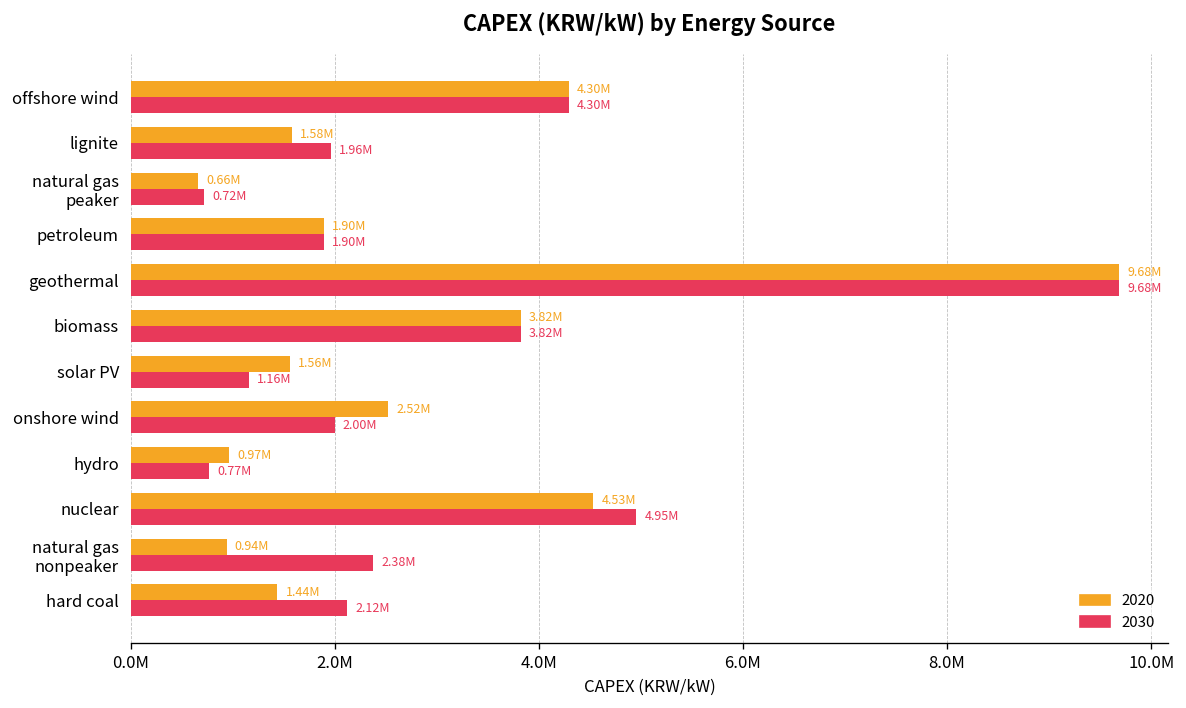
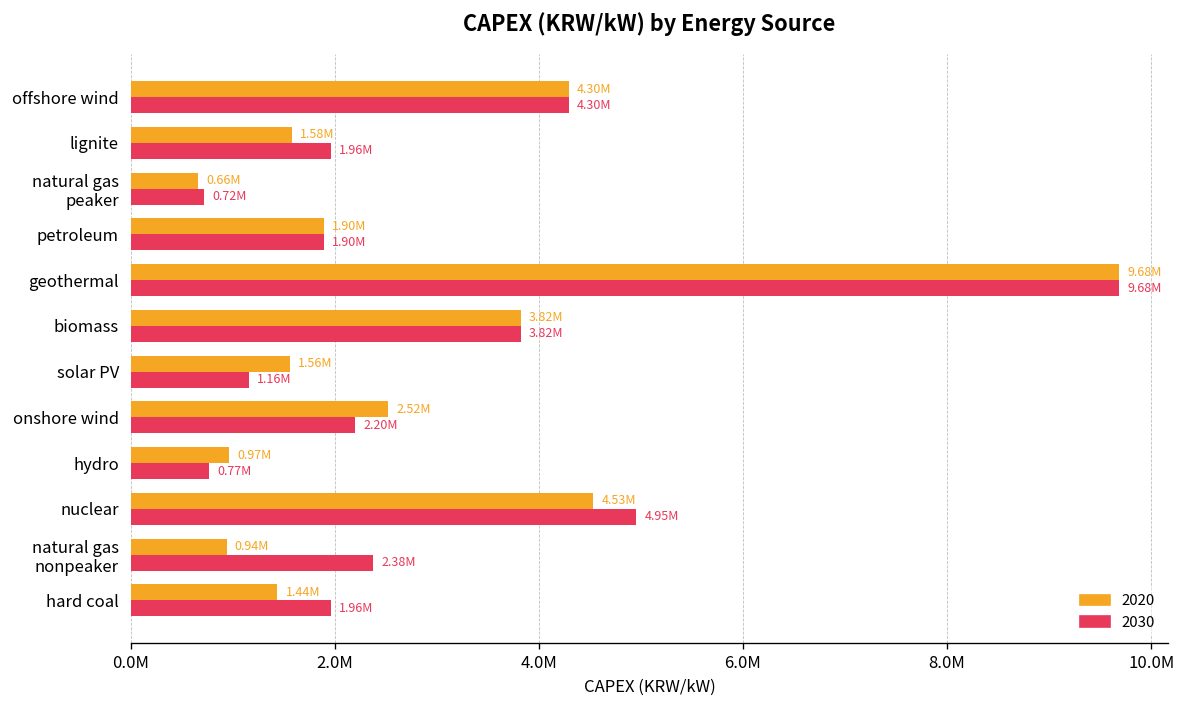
  {
    "2020": {
      "offshore wind": "4.30M",
      "lignite": "1.58M",
      "natural gas peaker": "0.66M",
      "petroleum": "1.90M",
      "geothermal": "9.68M",
      "biomass": "3.82M",
      "solar PV": "1.56M",
      "onshore wind": "2.52M",
      "hydro": "0.97M",
      "nuclear": "4.53M",
      "natural gas nonpeaker": "0.94M",
      "hard coal": "1.44M"
    },
    "2030": {
      "offshore wind": "4.30M",
      "lignite": "1.96M",
      "natural gas peaker": "0.72M",
      "petroleum": "1.90M",
      "geothermal": "9.68M",
      "biomass": "3.82M",
      "solar PV": "1.16M",
-     "onshore wind": "2.00M",
+     "onshore wind": "2.20M",
      "hydro": "0.77M",
      "nuclear": "4.95M",
      "natural gas nonpeaker": "2.38M",
-     "hard coal": "2.12M"
+     "hard coal": "1.96M"
    }
  }
